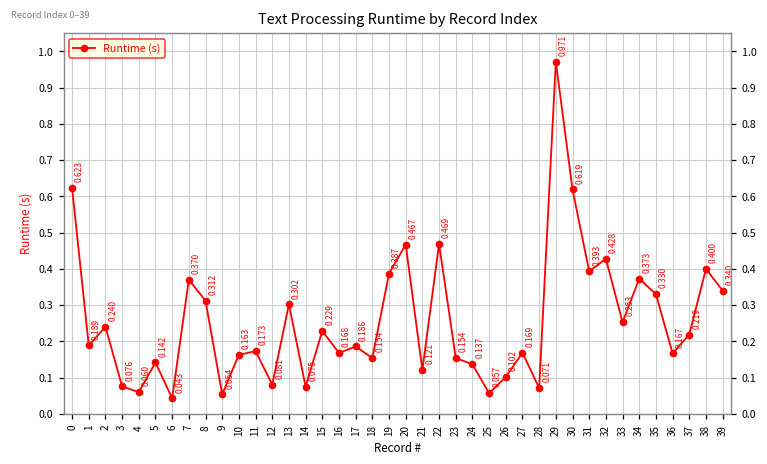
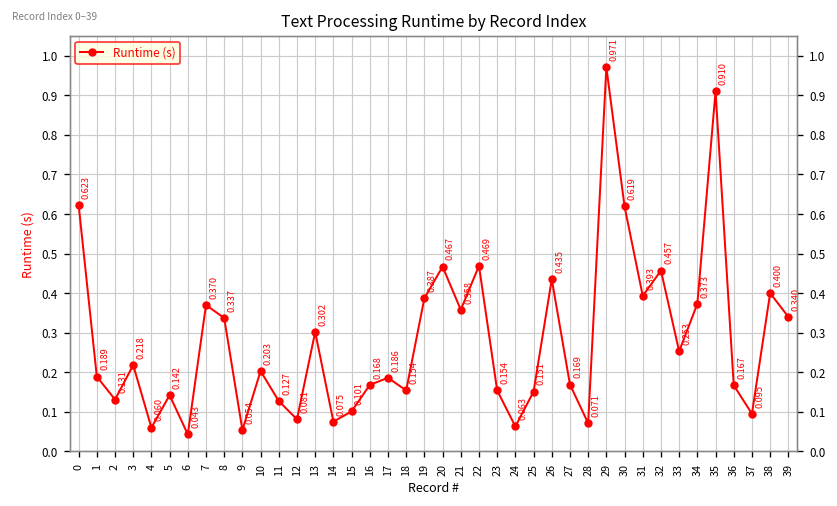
  {
    "0": 0.623,
    "1": 0.189,
-   "2": 0.240,
-   "3": 0.076,
+   "2": 0.131,
+   "3": 0.218,
    "4": 0.060,
    "5": 0.142,
    "6": 0.043,
    "7": 0.370,
-   "8": 0.312,
+   "8": 0.337,
    "9": 0.054,
-   "10": 0.163,
-   "11": 0.173,
+   "10": 0.203,
+   "11": 0.127,
    "12": 0.081,
    "13": 0.302,
    "14": 0.075,
-   "15": 0.229,
+   "15": 0.101,
    "16": 0.168,
    "17": 0.186,
    "18": 0.154,
    "19": 0.387,
    "20": 0.467,
-   "21": 0.121,
+   "21": 0.358,
    "22": 0.469,
    "23": 0.154,
-   "24": 0.137,
-   "25": 0.057,
-   "26": 0.102,
+   "24": 0.063,
+   "25": 0.151,
+   "26": 0.435,
    "27": 0.169,
    "28": 0.071,
    "29": 0.971,
    "30": 0.619,
    "31": 0.393,
-   "32": 0.428,
+   "32": 0.457,
    "33": 0.253,
    "34": 0.373,
-   "35": 0.330,
+   "35": 0.910,
    "36": 0.167,
-   "37": 0.219,
+   "37": 0.095,
    "38": 0.400,
    "39": 0.340
  }
